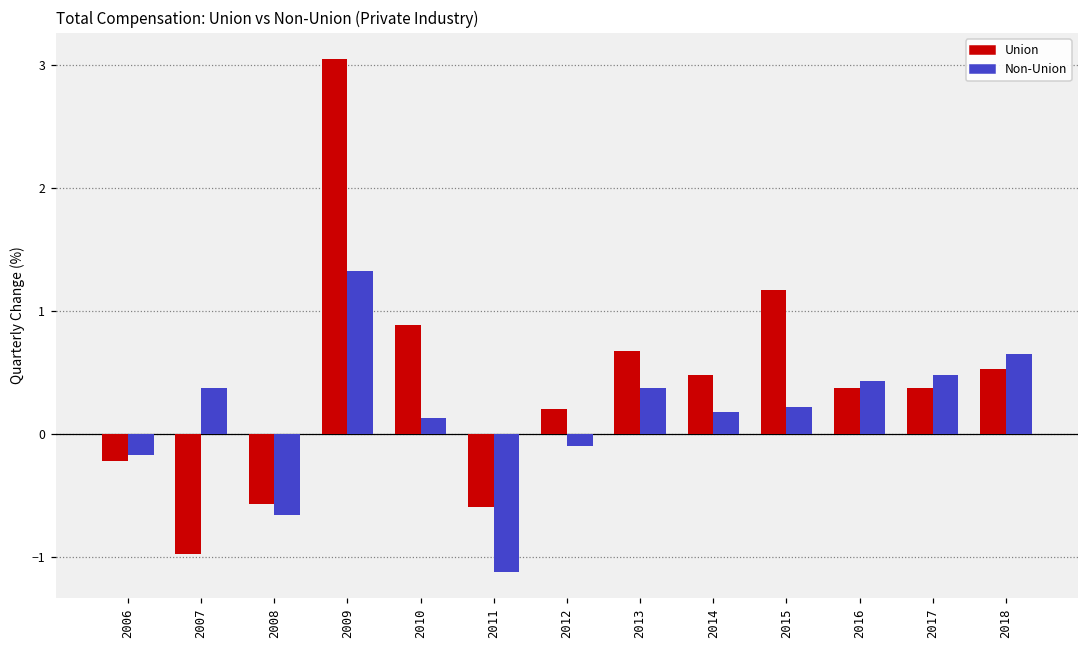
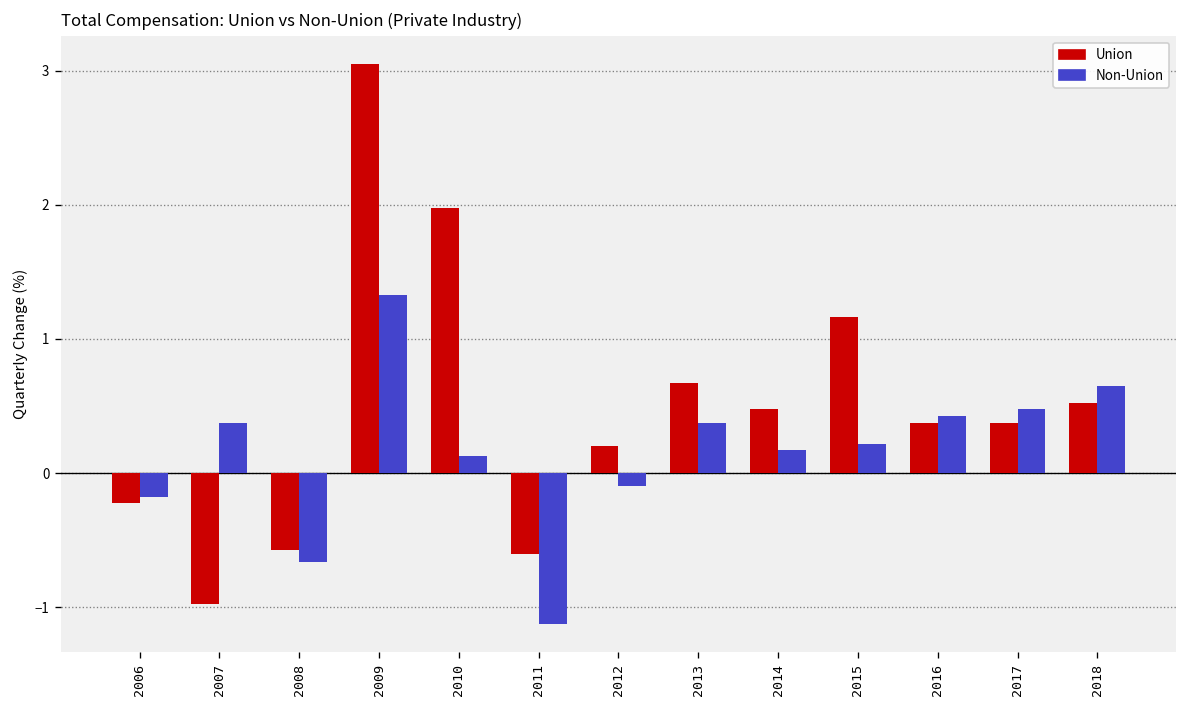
  {
    "Union": {
      "2006": -0.23,
      "2007": -0.98,
      "2008": -0.58,
      "2009": 3.05,
-     "2010": 0.88,
+     "2010": 1.98,
      "2011": -0.60,
      "2012": 0.20,
      "2013": 0.68,
      "2014": 0.48,
      "2015": 1.17,
      "2016": 0.38,
      "2017": 0.38,
      "2018": 0.53
    },
    "Non-Union": {
      "2006": -0.18,
      "2007": 0.38,
      "2008": -0.66,
      "2009": 1.33,
      "2010": 0.13,
      "2011": -1.13,
      "2012": -0.10,
      "2013": 0.38,
      "2014": 0.18,
      "2015": 0.21,
      "2016": 0.43,
      "2017": 0.48,
      "2018": 0.65
    }
  }
